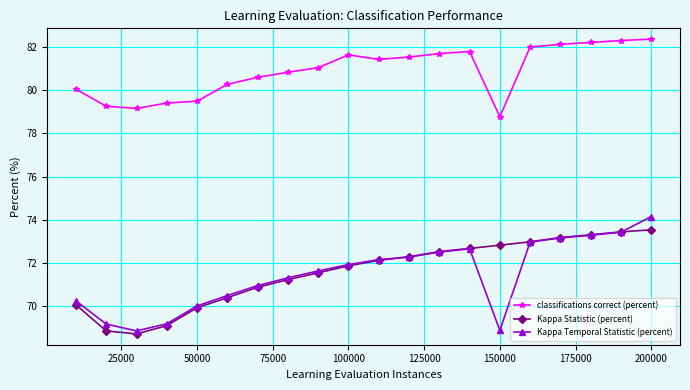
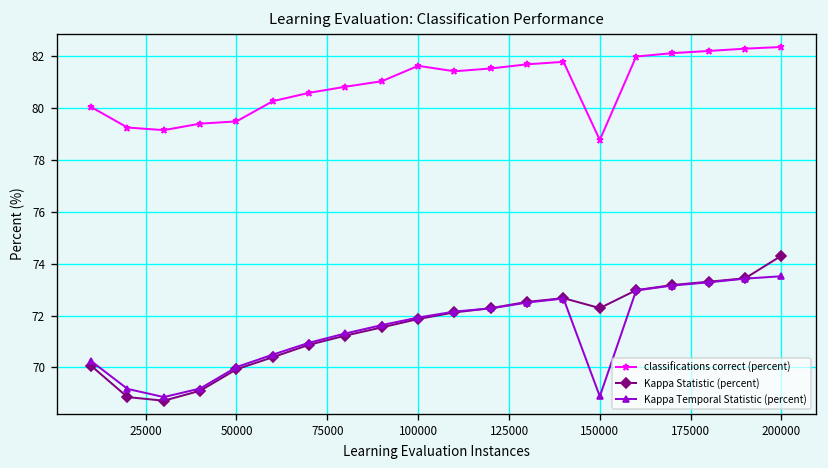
  {
    "classifications correct (percent)": {
      "50000": 79.5,
      "100000": 81.6,
      "150000": 78.8,
      "200000": 82.4
    },
    "Kappa Statistic (percent)": {
-     "150000": 72.8,
-     "200000": 73.5
+     "150000": 72.3,
+     "200000": 74.3
    },
    "Kappa Temporal Statistic (percent)": {
      "150000": 68.9,
-     "200000": 74.1
+     "200000": 73.5
    }
  }
